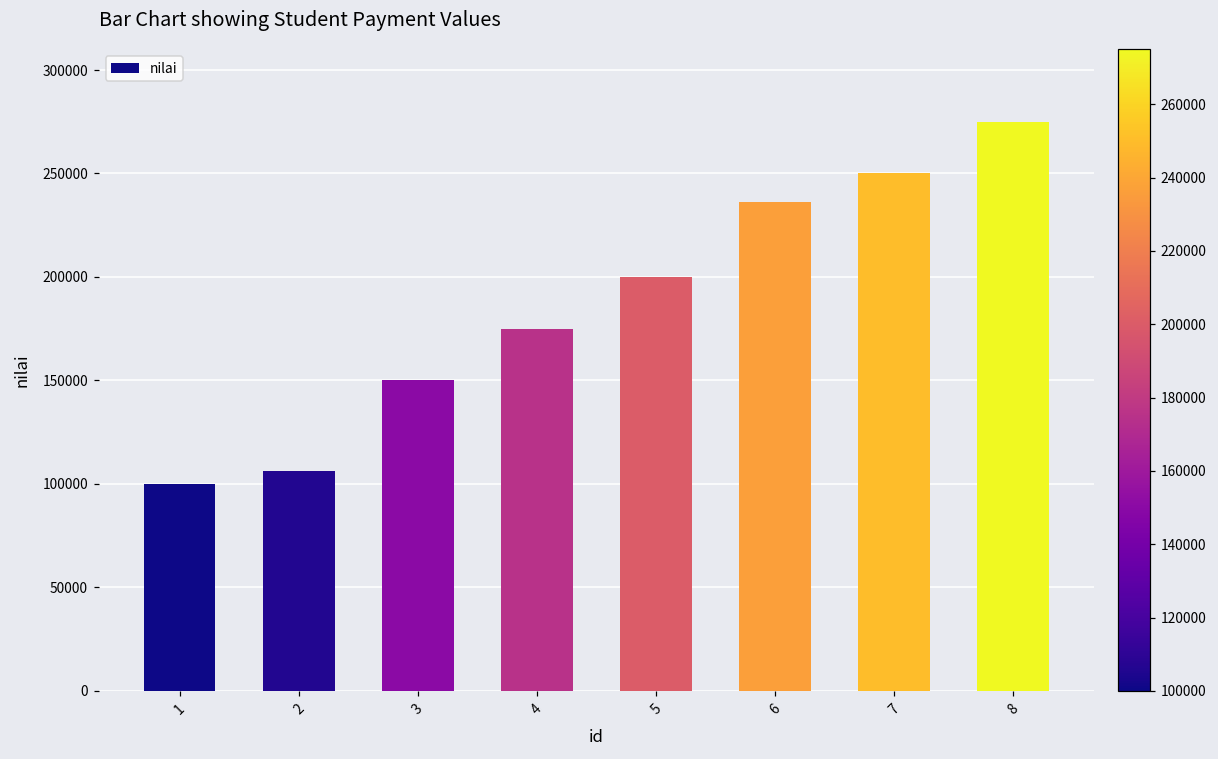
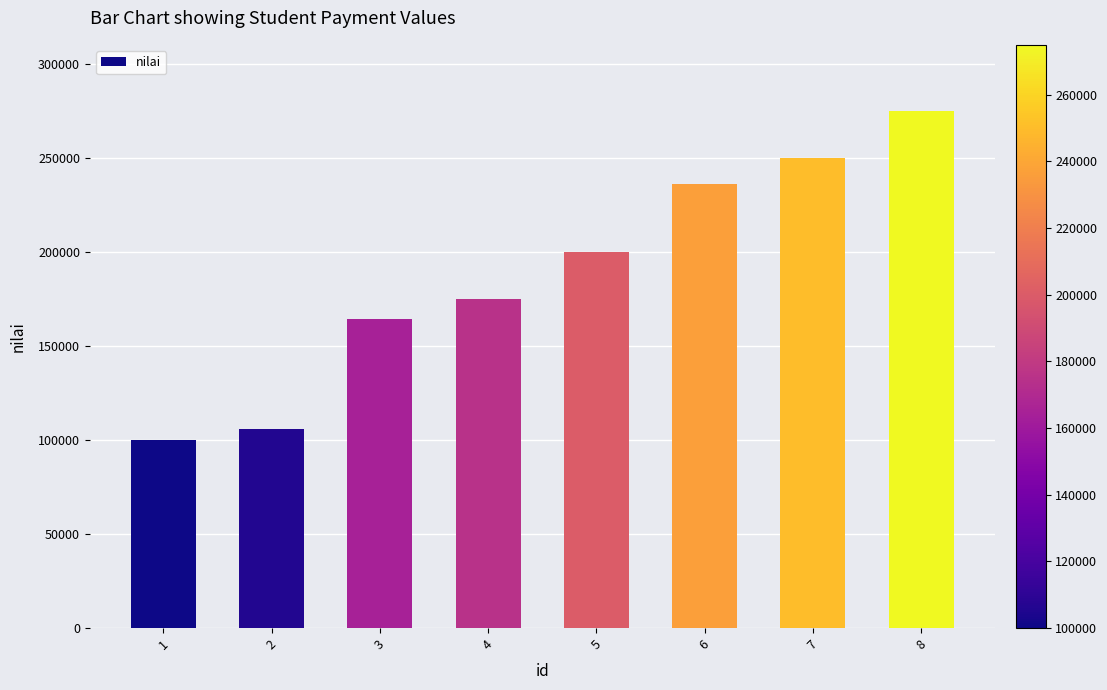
  {
    "1": 100000,
    "2": 106000,
-   "3": 150000,
+   "3": 164000,
    "4": 175000,
    "5": 200000,
    "6": 236000,
    "7": 250000,
    "8": 275000
  }
